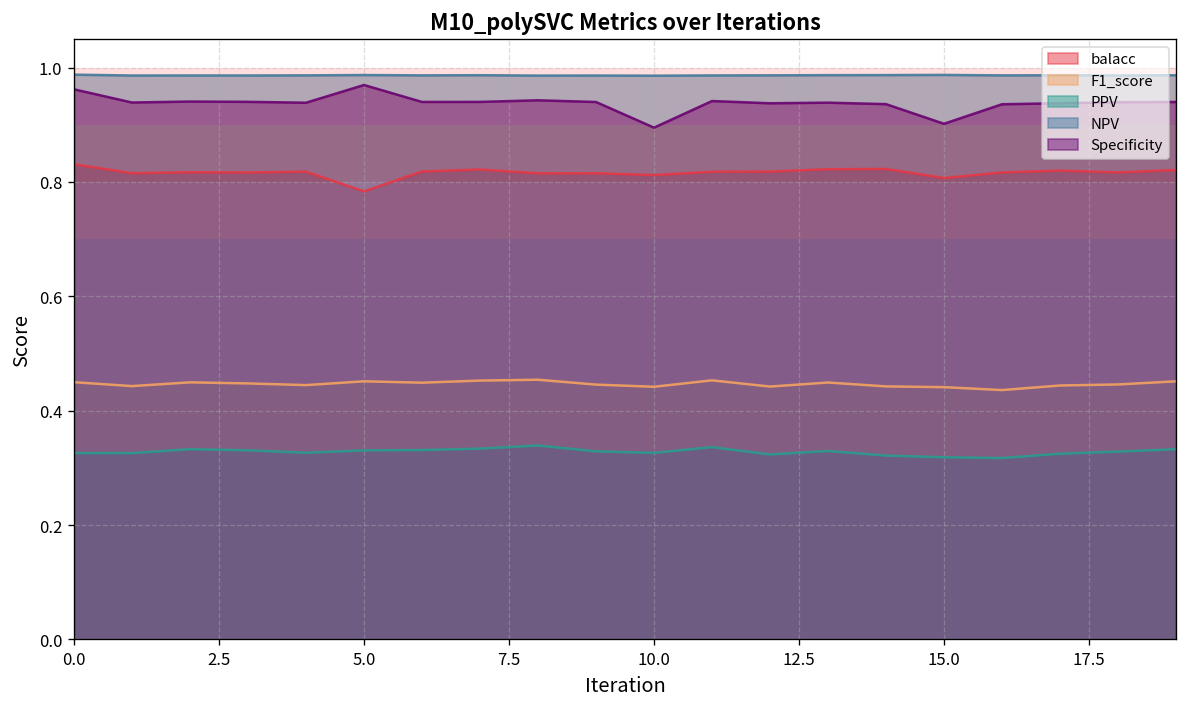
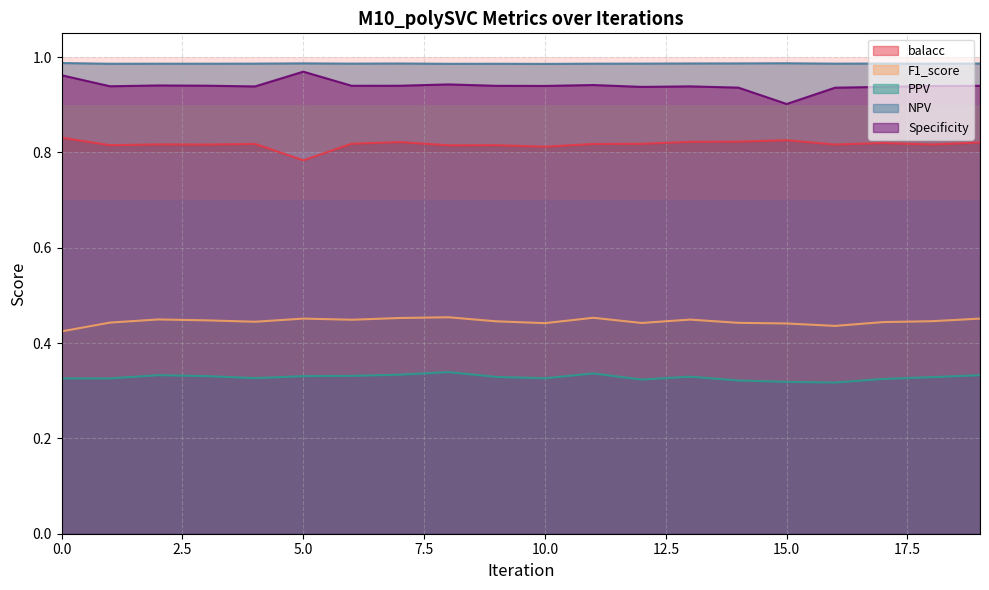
  {
    "balacc": {
      "0.0": 0.83,
      "5.0": 0.78,
      "10.0": 0.81,
-     "15.0": 0.81
+     "15.0": 0.83
    },
    "F1_score": {
-     "0.0": 0.45,
+     "0.0": 0.42,
      "5.0": 0.45,
      "10.0": 0.44,
      "15.0": 0.44
    },
    "Specificity": {
      "0.0": 0.96,
      "5.0": 0.97,
-     "10.0": 0.90,
+     "10.0": 0.94,
      "15.0": 0.90
    }
  }
